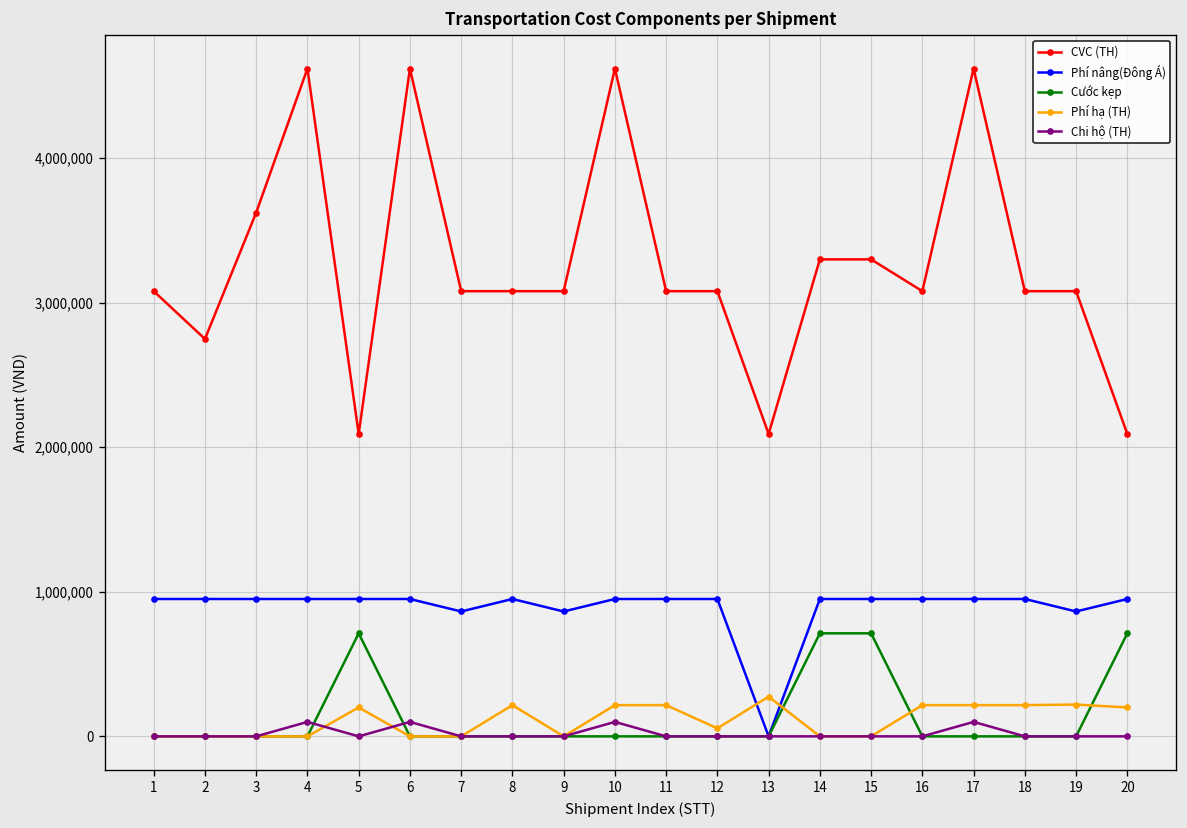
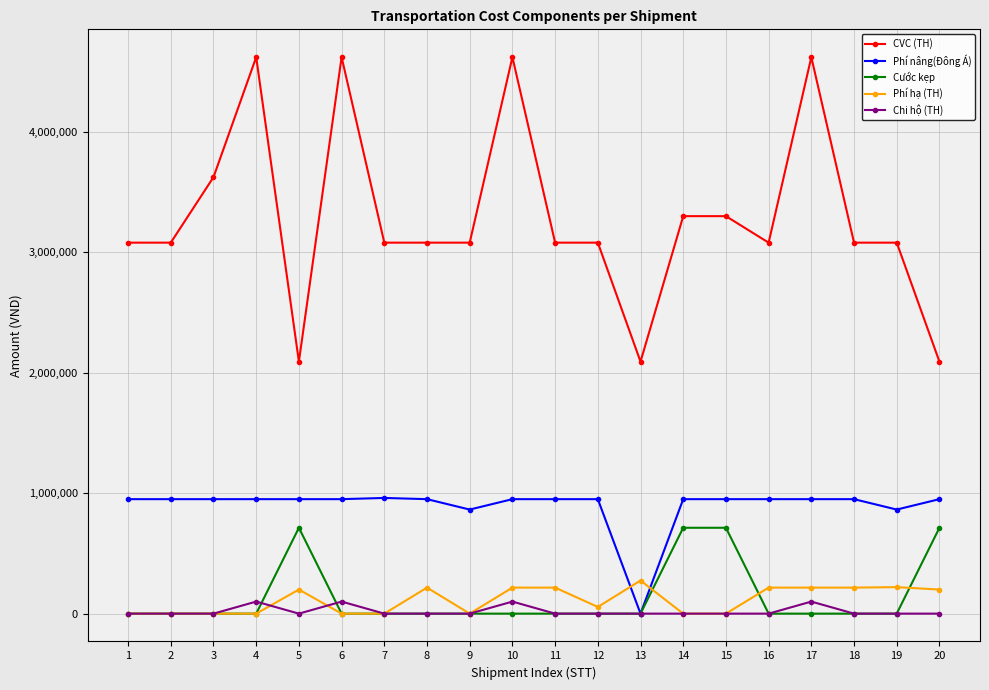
  {
    "CVC (TH)": {
      "1": "3,080,000",
-     "2": "2,750,000",
+     "2": "3,080,000",
      "3": "3,620,000",
      "4": "4,620,000",
      "5": "2,090,000",
      "6": "4,620,000",
      "7": "3,080,000",
      "8": "3,080,000",
      "9": "3,080,000",
      "10": "4,620,000",
      "11": "3,080,000",
      "12": "3,080,000",
      "13": "2,090,000",
      "14": "3,300,000",
      "15": "3,300,000",
      "16": "3,080,000",
      "17": "4,620,000",
      "18": "3,080,000",
      "19": "3,080,000",
      "20": "2,090,000"
    },
    "Phí nâng(Đông Á)": {
      "1": "950,000",
      "2": "950,000",
      "3": "950,000",
      "4": "950,000",
      "5": "950,000",
      "6": "950,000",
-     "7": "860,000",
+     "7": "960,000",
      "8": "950,000",
      "9": "860,000",
      "10": "950,000",
      "11": "950,000",
      "12": "950,000",
      "14": "950,000",
      "15": "950,000",
      "16": "950,000",
      "17": "950,000",
      "18": "950,000",
      "19": "860,000",
      "20": "950,000"
    },
    "Cước kẹp": {
      "5": "710,000",
      "10": "0",
      "14": "710,000",
      "15": "710,000",
      "17": "0",
      "20": "710,000"
    },
    "Phí hạ (TH)": {
      "5": "200,000",
      "8": "220,000",
      "10": "220,000",
      "11": "220,000",
      "12": "60,000",
      "13": "270,000",
      "16": "220,000",
      "17": "220,000",
      "18": "220,000",
      "19": "220,000",
      "20": "200,000"
    },
    "Chi hộ (TH)": {
      "4": "100,000",
      "5": "0",
      "6": "100,000",
      "10": "100,000",
      "17": "100,000",
      "20": "0"
    }
  }
